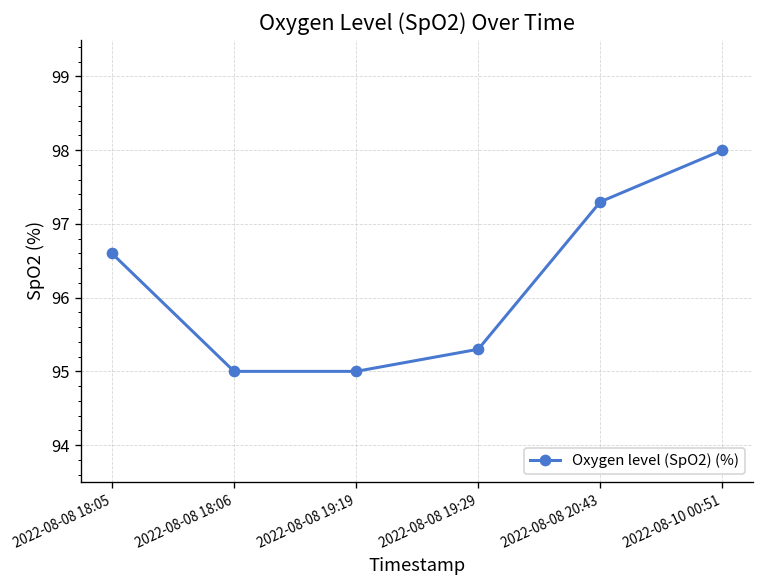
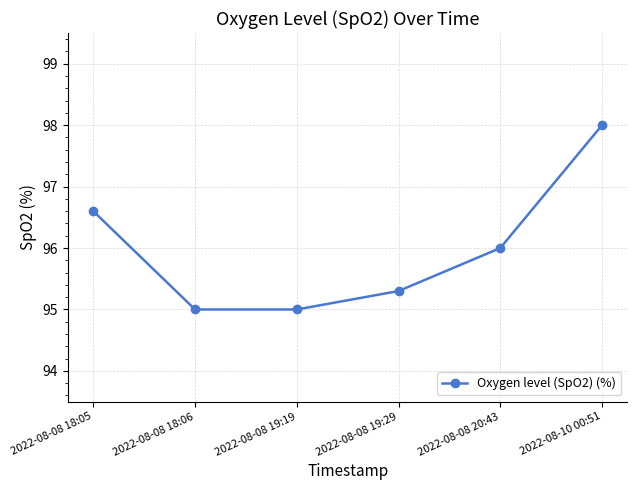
  {
    "2022-08-08 18:05": 96.6,
    "2022-08-08 18:06": 95.0,
    "2022-08-08 19:19": 95.0,
    "2022-08-08 19:29": 95.3,
-   "2022-08-08 20:43": 97.3,
+   "2022-08-08 20:43": 96.0,
    "2022-08-10 00:51": 98.0
  }
